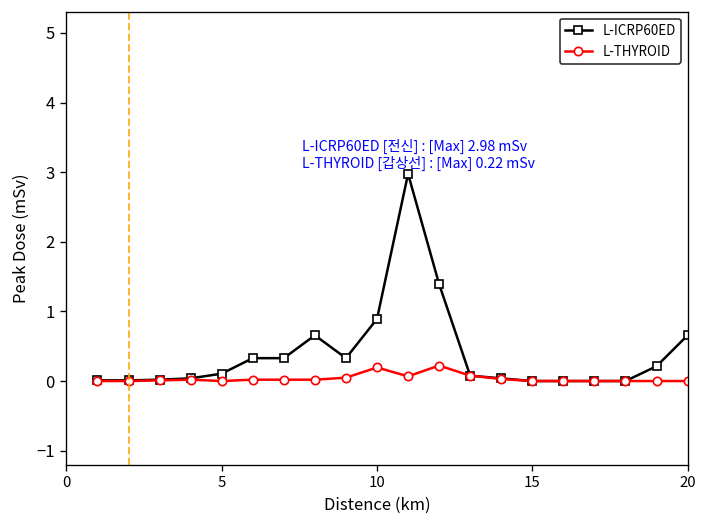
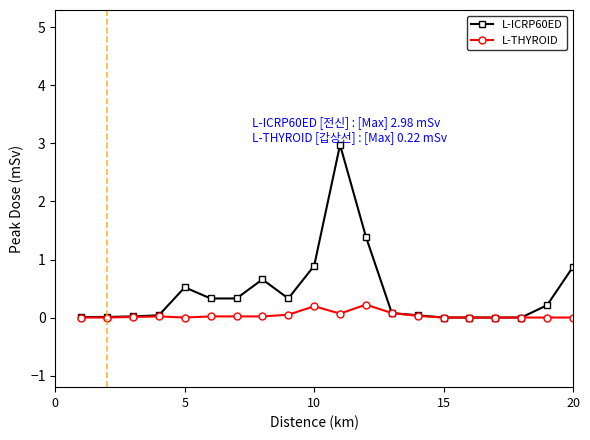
  {
    "L-ICRP60ED": {
-     "5": 0.1,
+     "5": 0.5,
      "10": 0.9,
-     "20": 0.7
+     "20": 0.9
    },
    "L-THYROID": {
      "5": 0.0,
      "10": 0.2,
      "20": 0.0
    }
  }
